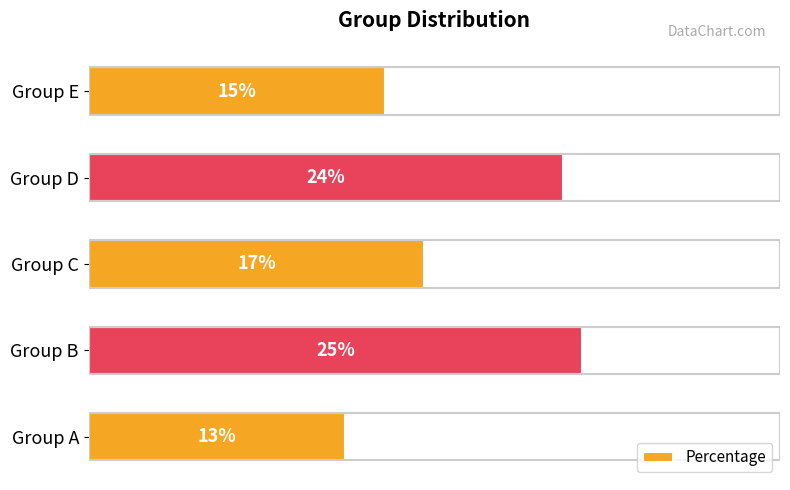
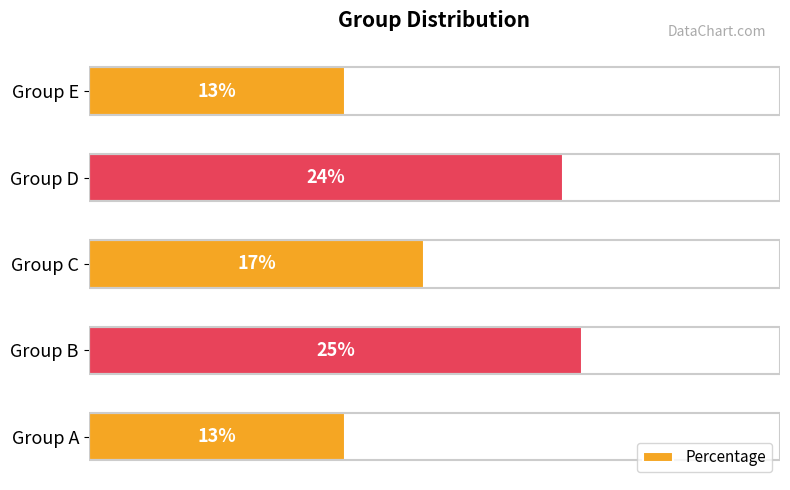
  {
-   "Group E": "15%",
+   "Group E": "13%",
    "Group D": "24%",
    "Group C": "17%",
    "Group B": "25%",
    "Group A": "13%"
  }
